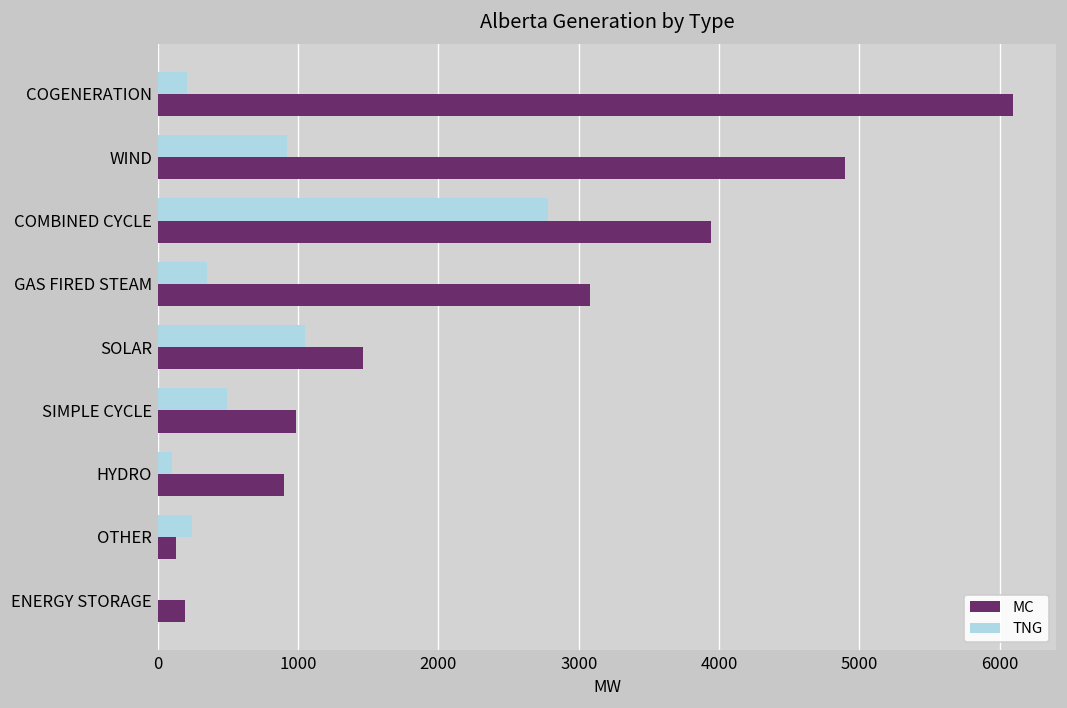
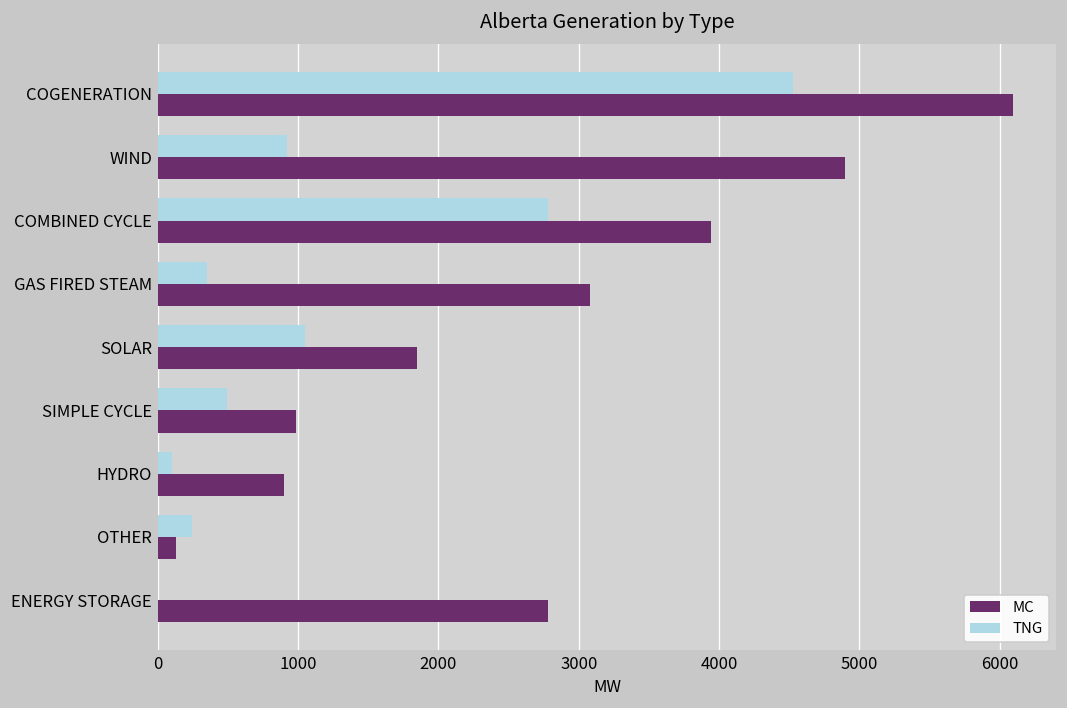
  {
    "MC": {
      "COGENERATION": 6100,
      "WIND": 4900,
      "COMBINED CYCLE": 3940,
      "GAS FIRED STEAM": 3080,
-     "SOLAR": 1460,
+     "SOLAR": 1850,
      "SIMPLE CYCLE": 980,
      "HYDRO": 900,
      "OTHER": 130,
-     "ENERGY STORAGE": 190
+     "ENERGY STORAGE": 2780
    },
    "TNG": {
-     "COGENERATION": 210,
+     "COGENERATION": 4530,
      "WIND": 920,
      "COMBINED CYCLE": 2780,
      "GAS FIRED STEAM": 350,
      "SOLAR": 1050,
      "SIMPLE CYCLE": 490,
      "HYDRO": 100,
      "OTHER": 240,
      "ENERGY STORAGE": 0
    }
  }
